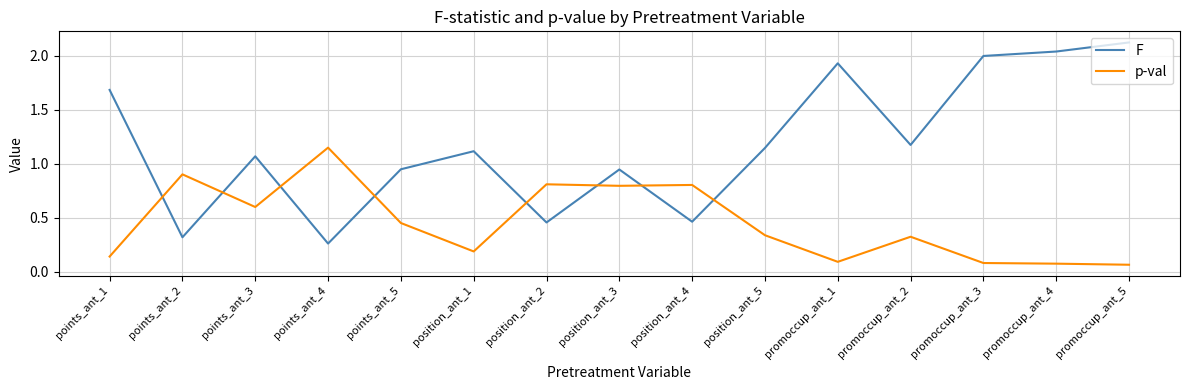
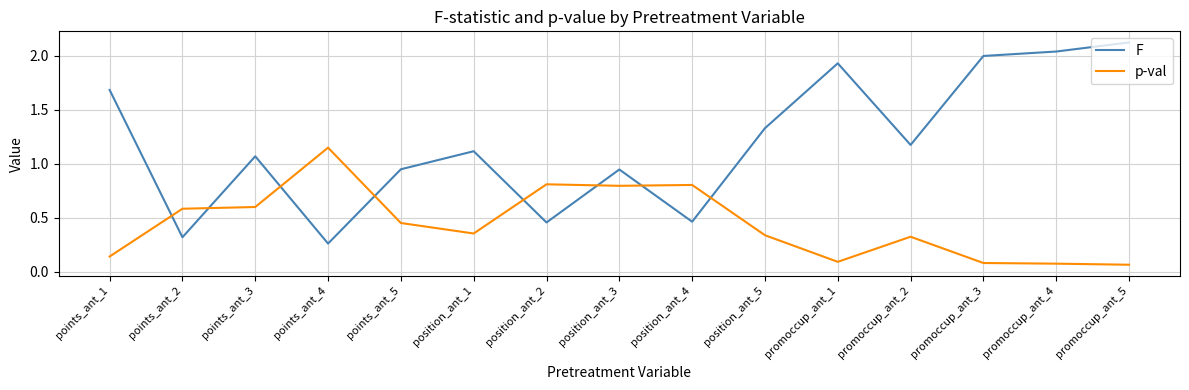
  {
    "F": {
      "points_ant_1": 1.68,
      "points_ant_2": 0.32,
      "points_ant_3": 1.07,
      "points_ant_4": 0.26,
      "points_ant_5": 0.95,
      "position_ant_1": 1.12,
      "position_ant_2": 0.46,
      "position_ant_3": 0.95,
      "position_ant_4": 0.46,
-     "position_ant_5": 1.15,
+     "position_ant_5": 1.33,
      "promoccup_ant_1": 1.93,
      "promoccup_ant_2": 1.17,
      "promoccup_ant_3": 2.00,
      "promoccup_ant_4": 2.04
    },
    "p-val": {
      "points_ant_1": 0.14,
-     "points_ant_2": 0.90,
+     "points_ant_2": 0.58,
      "points_ant_3": 0.60,
      "points_ant_4": 1.15,
      "points_ant_5": 0.45,
-     "position_ant_1": 0.19,
+     "position_ant_1": 0.35,
      "position_ant_2": 0.81,
      "position_ant_3": 0.80,
      "position_ant_4": 0.80,
      "position_ant_5": 0.34,
      "promoccup_ant_1": 0.09,
      "promoccup_ant_2": 0.32,
      "promoccup_ant_3": 0.08,
      "promoccup_ant_4": 0.08,
      "promoccup_ant_5": 0.07
    }
  }
